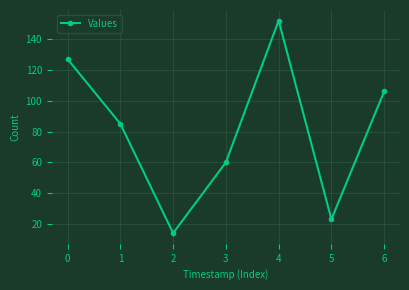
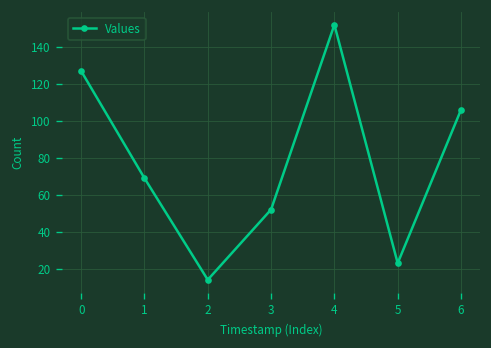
  {
    "0": 127,
-   "1": 85,
+   "1": 69,
    "2": 14,
-   "3": 60,
+   "3": 52,
    "4": 152,
    "5": 23,
    "6": 106
  }
